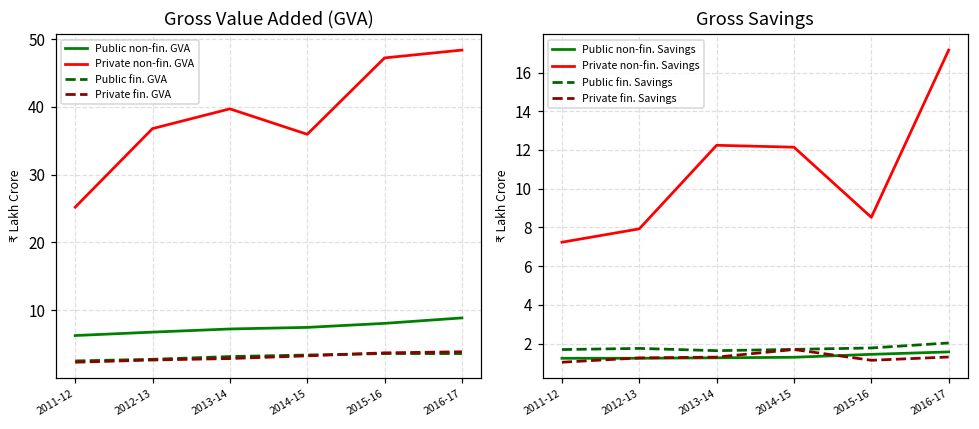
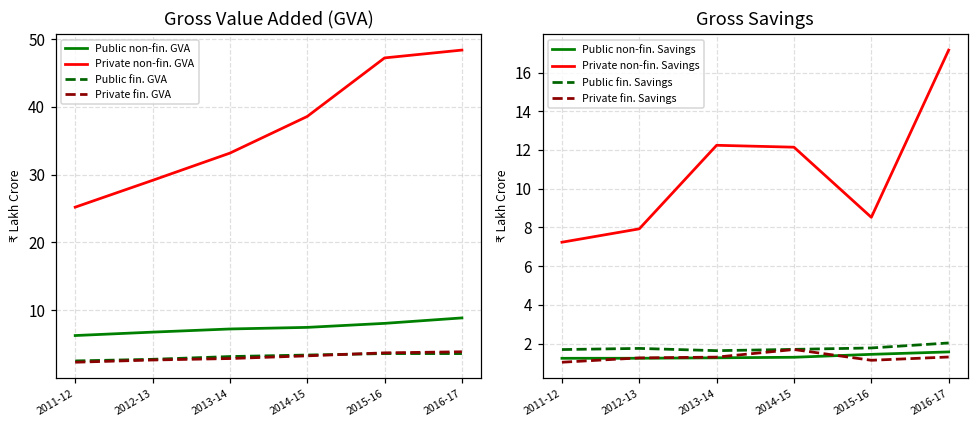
  {
    "Gross Value Added (GVA)": {
      "Private non-fin. GVA": {
        "2011-12": 25,
-       "2012-13": 37,
-       "2013-14": 40,
-       "2014-15": 36,
+       "2012-13": 29,
+       "2013-14": 33,
+       "2014-15": 39,
        "2015-16": 47,
        "2016-17": 48
      }
    },
    "Gross Savings": {
      "Private non-fin. Savings": {
        "2011-12": 7.2,
        "2012-13": 7.9,
        "2013-14": 12.2,
        "2014-15": 12.1,
        "2015-16": 8.5,
        "2016-17": 17.2
      },
      "Private fin. Savings": {
        "2011-12": 1.0,
        "2015-16": 1.1,
        "2016-17": 1.3
      }
    }
  }
